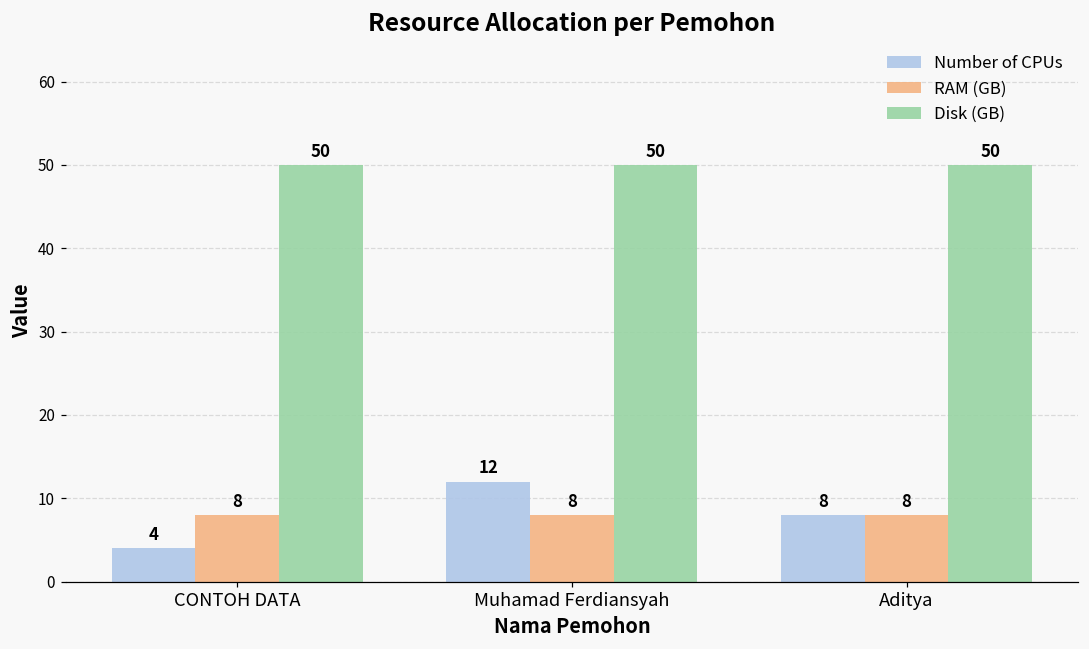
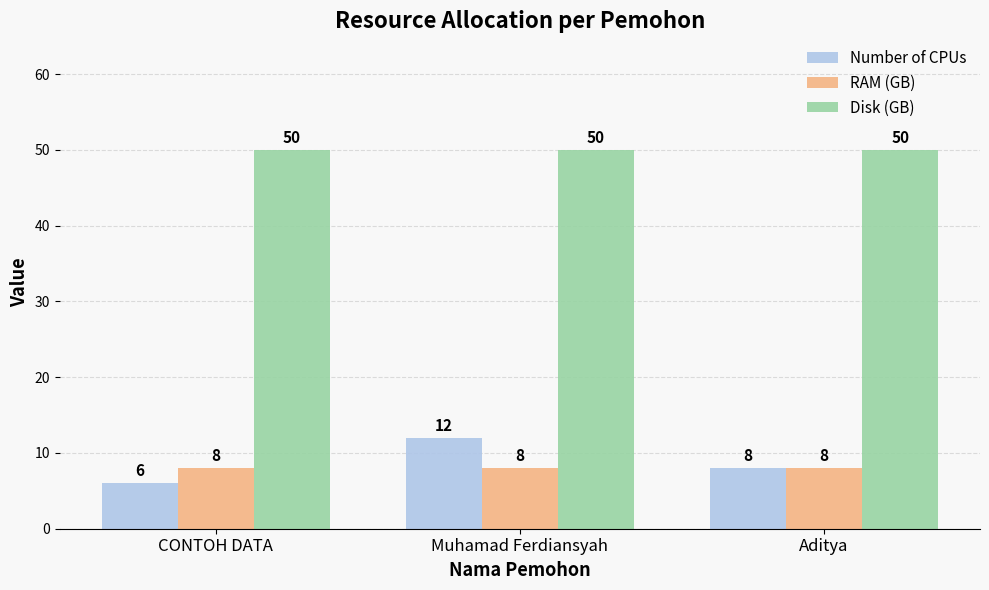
  {
    "Number of CPUs": {
-     "CONTOH DATA": 4,
+     "CONTOH DATA": 6,
      "Muhamad Ferdiansyah": 12,
      "Aditya": 8
    },
    "RAM (GB)": {
      "CONTOH DATA": 8,
      "Muhamad Ferdiansyah": 8,
      "Aditya": 8
    },
    "Disk (GB)": {
      "CONTOH DATA": 50,
      "Muhamad Ferdiansyah": 50,
      "Aditya": 50
    }
  }
